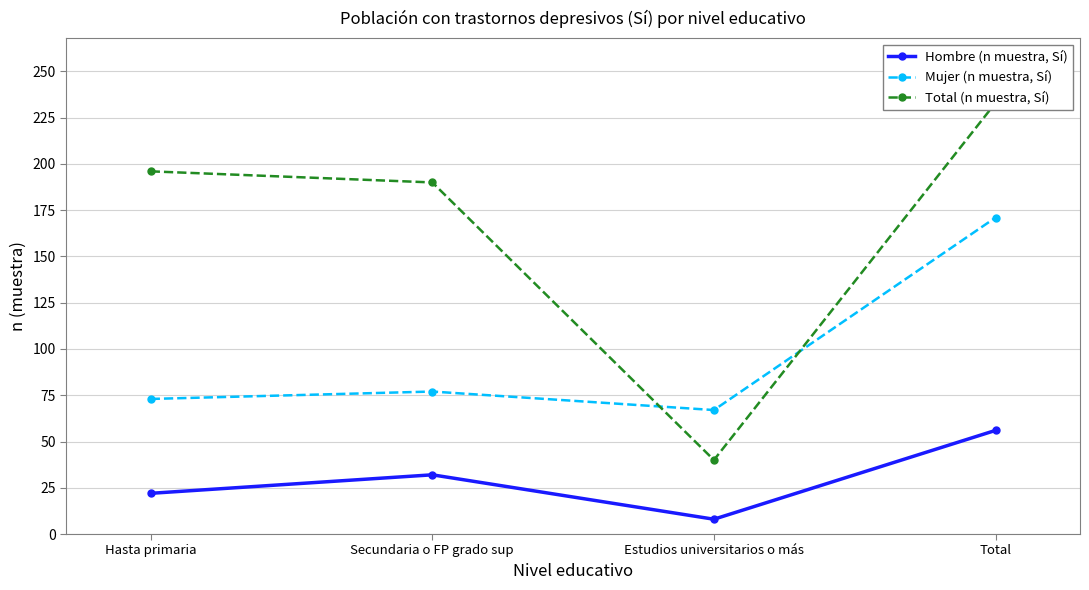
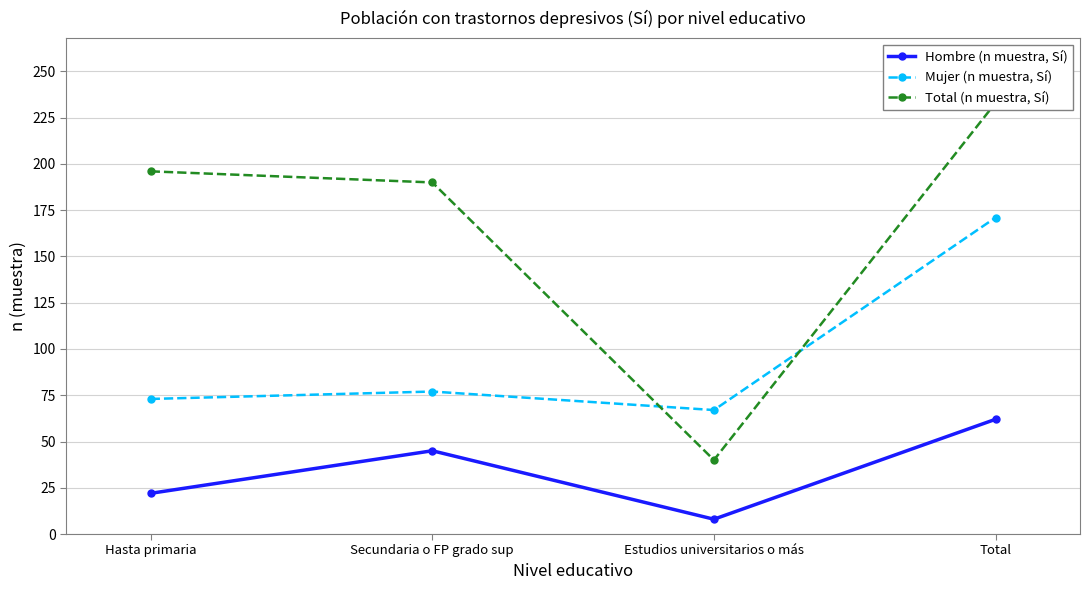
  {
    "Hombre (n muestra, Sí)": {
      "Hasta primaria": 22,
-     "Secundaria o FP grado sup": 32,
+     "Secundaria o FP grado sup": 45,
      "Estudios universitarios o más": 8,
-     "Total": 56
+     "Total": 62
    },
    "Mujer (n muestra, Sí)": {
      "Hasta primaria": 73,
      "Secundaria o FP grado sup": 77,
      "Estudios universitarios o más": 67,
      "Total": 171
    },
    "Total (n muestra, Sí)": {
      "Hasta primaria": 196,
      "Secundaria o FP grado sup": 190,
      "Estudios universitarios o más": 40
    }
  }
